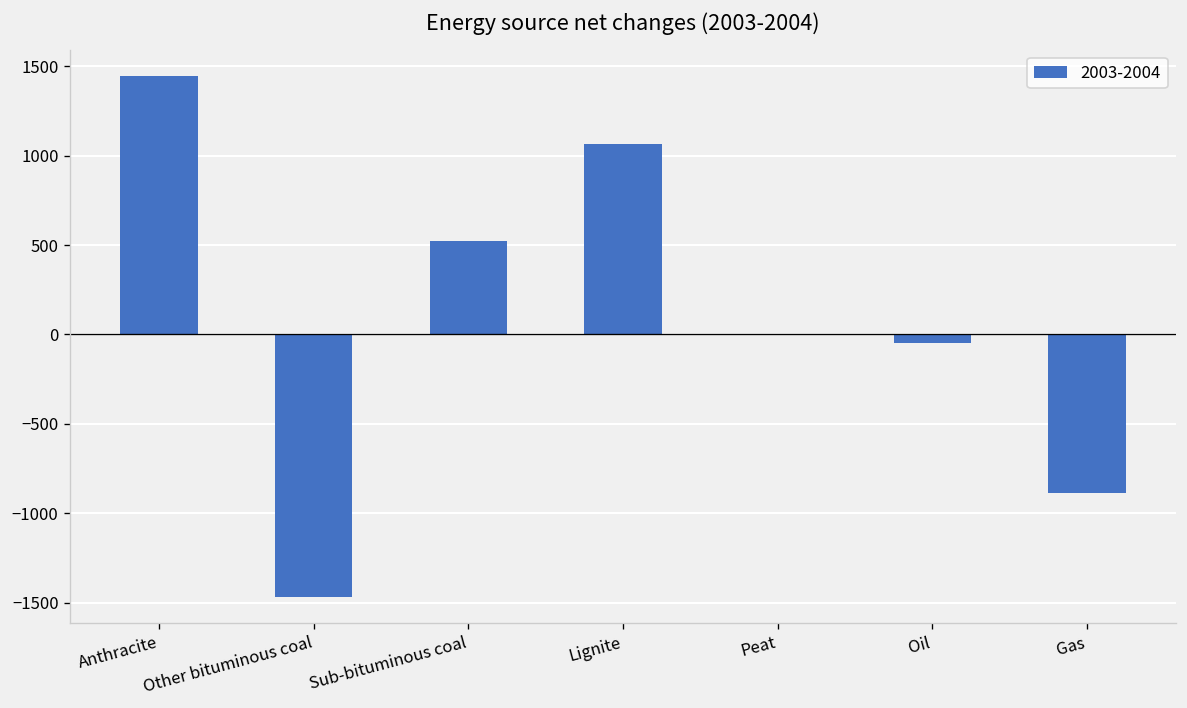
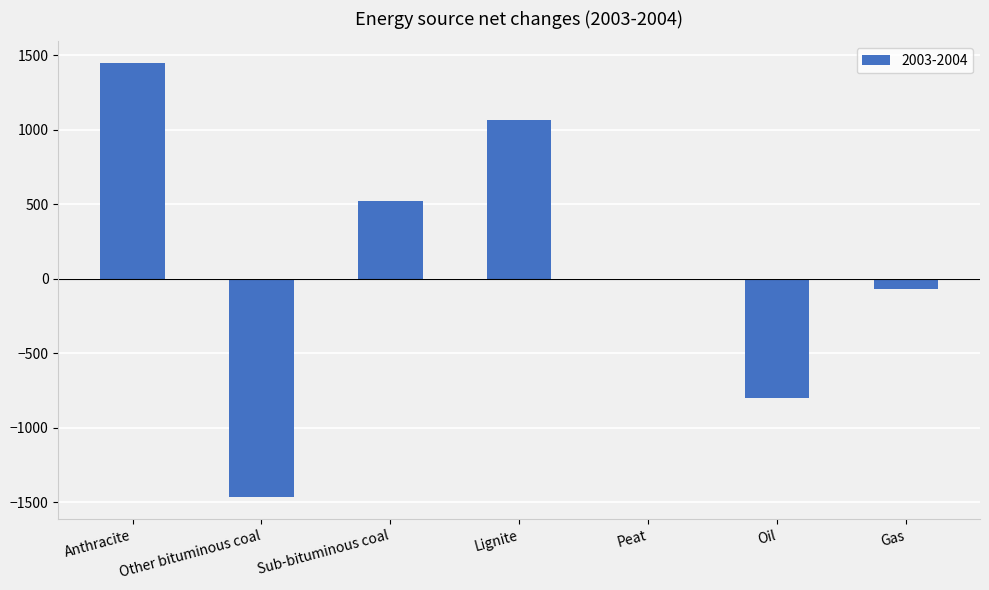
  {
    "Anthracite": 1450,
    "Other bituminous coal": -1470,
    "Sub-bituminous coal": 520,
    "Lignite": 1070,
-   "Oil": -50,
-   "Gas": -890
+   "Oil": -800,
+   "Gas": -70
  }
